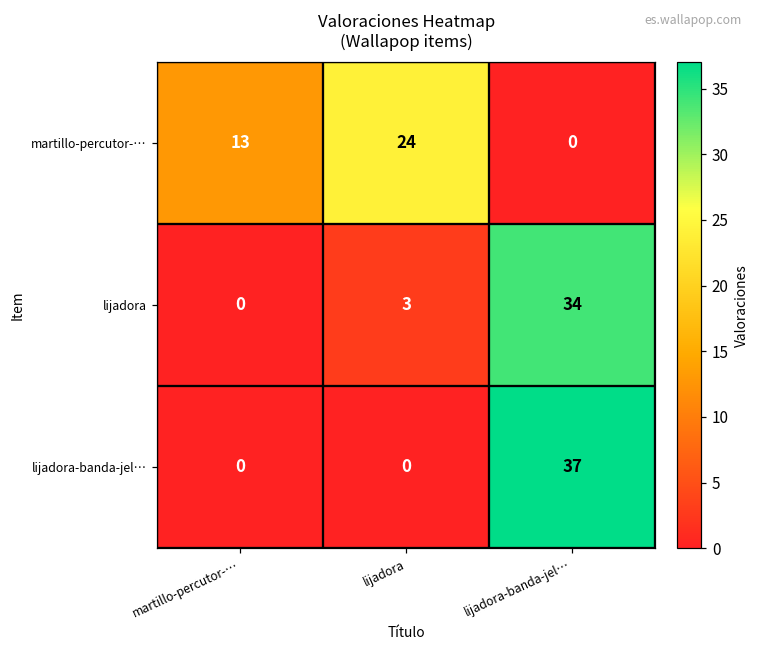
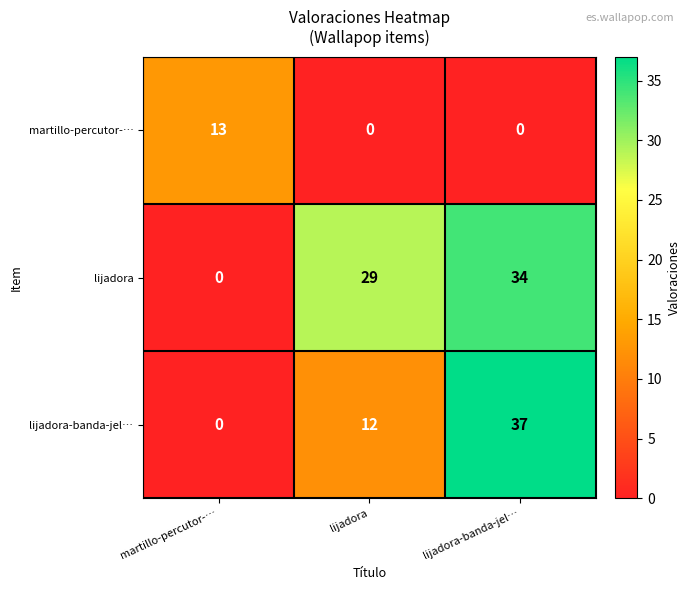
  {
    "martillo-percutor-…": {
      "martillo-percutor-…": 13,
-     "lijadora": 24,
+     "lijadora": 0,
      "lijadora-banda-jel…": 0
    },
    "lijadora": {
      "martillo-percutor-…": 0,
-     "lijadora": 3,
+     "lijadora": 29,
      "lijadora-banda-jel…": 34
    },
    "lijadora-banda-jel…": {
      "martillo-percutor-…": 0,
-     "lijadora": 0,
+     "lijadora": 12,
      "lijadora-banda-jel…": 37
    }
  }
